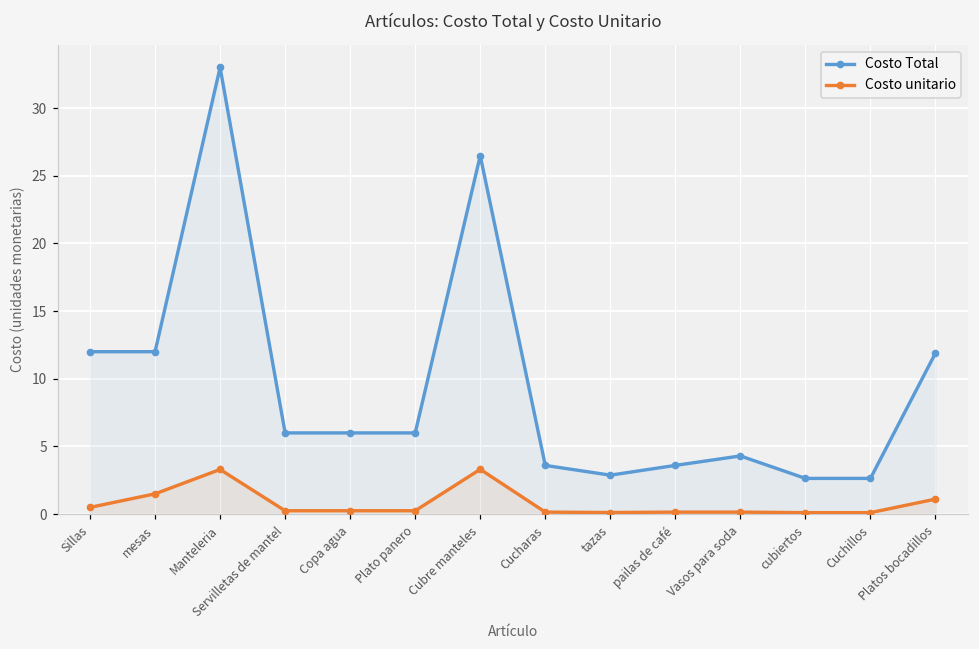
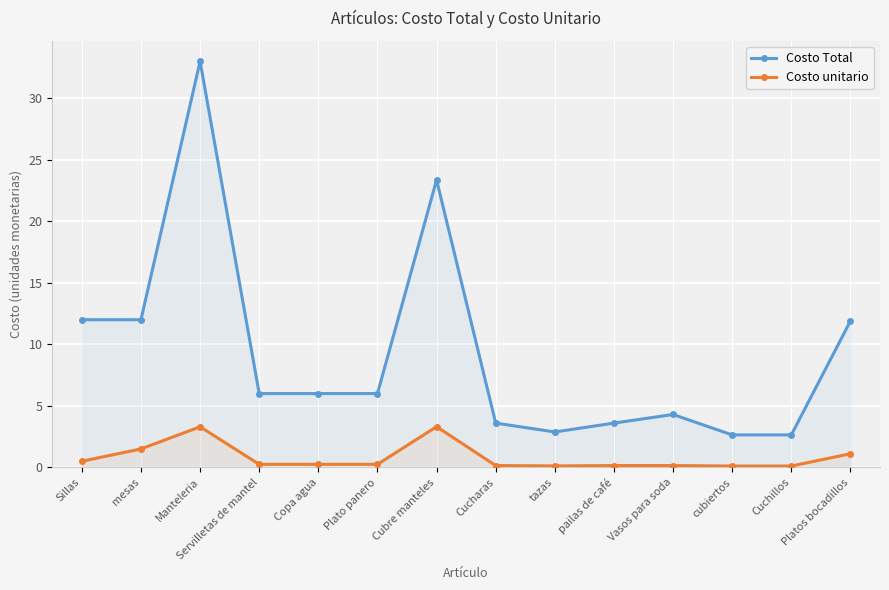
  {
    "Costo Total": {
      "Sillas": 12.0,
      "mesas": 12.0,
      "Manteleria": 33.0,
      "Servilletas de mantel": 6.0,
      "Copa agua": 6.0,
      "Plato panero": 6.0,
-     "Cubre manteles": 26.5,
+     "Cubre manteles": 23.4,
      "Cucharas": 3.6,
      "tazas": 2.9,
      "pailas de café": 3.6,
      "Vasos para soda": 4.3,
      "cubiertos": 2.6,
      "Cuchillos": 2.6,
      "Platos bocadillos": 11.9
    },
    "Costo unitario": {
      "Sillas": 0.5,
      "mesas": 1.5,
      "Manteleria": 3.3,
      "Servilletas de mantel": 0.3,
      "Copa agua": 0.3,
      "Plato panero": 0.3,
      "Cubre manteles": 3.3,
      "Cucharas": 0.2,
      "tazas": 0.1,
      "pailas de café": 0.2,
      "Vasos para soda": 0.2,
      "cubiertos": 0.1,
      "Cuchillos": 0.1,
      "Platos bocadillos": 1.1
    }
  }
